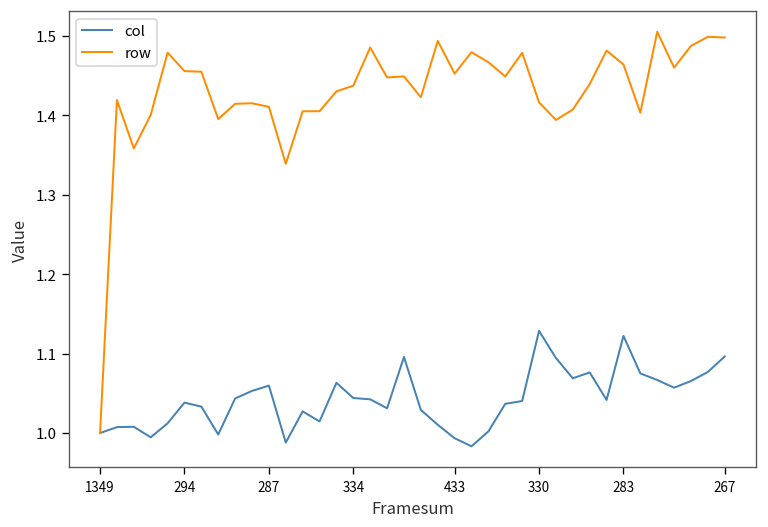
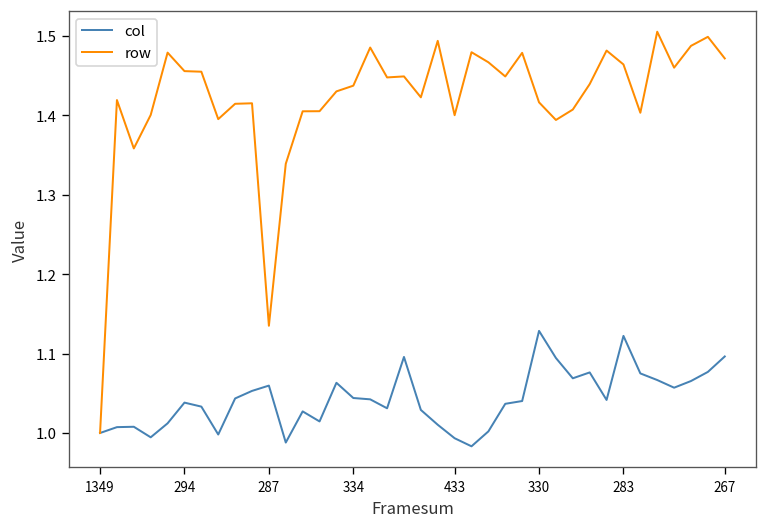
  {
    "col": {
      "294": 1.04,
      "287": 1.06,
      "334": 1.04,
      "433": 0.99,
      "330": 1.13,
      "283": 1.12,
      "267": 1.10
    },
    "row": {
      "294": 1.46,
-     "287": 1.41,
+     "287": 1.13,
      "334": 1.44,
-     "433": 1.45,
+     "433": 1.40,
      "330": 1.42,
      "283": 1.46,
-     "267": 1.50
+     "267": 1.47
    }
  }
